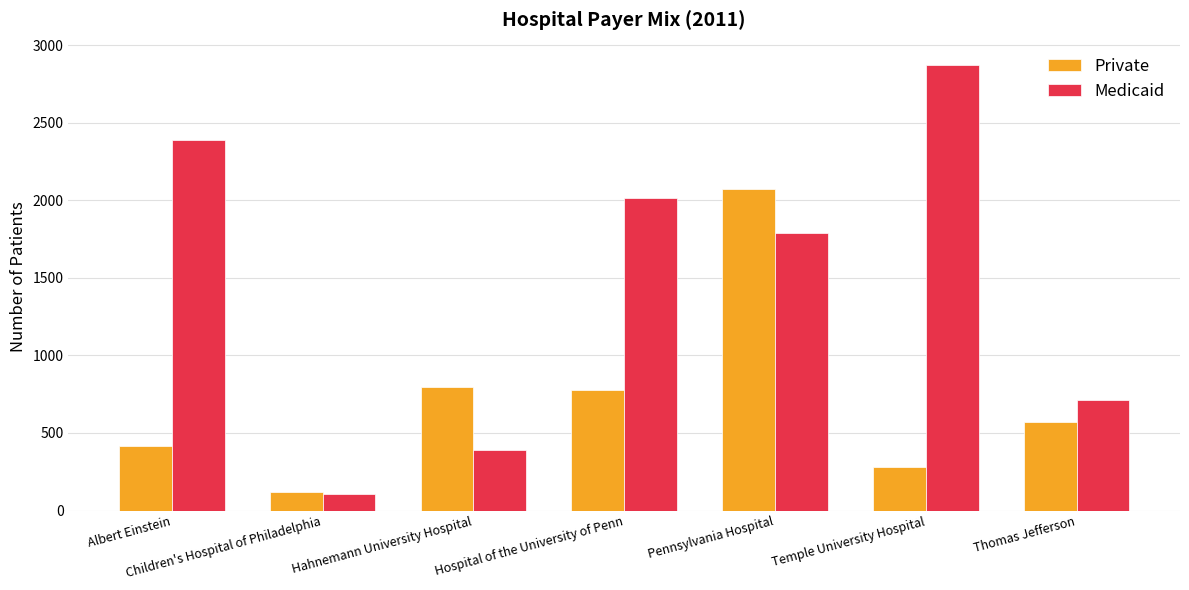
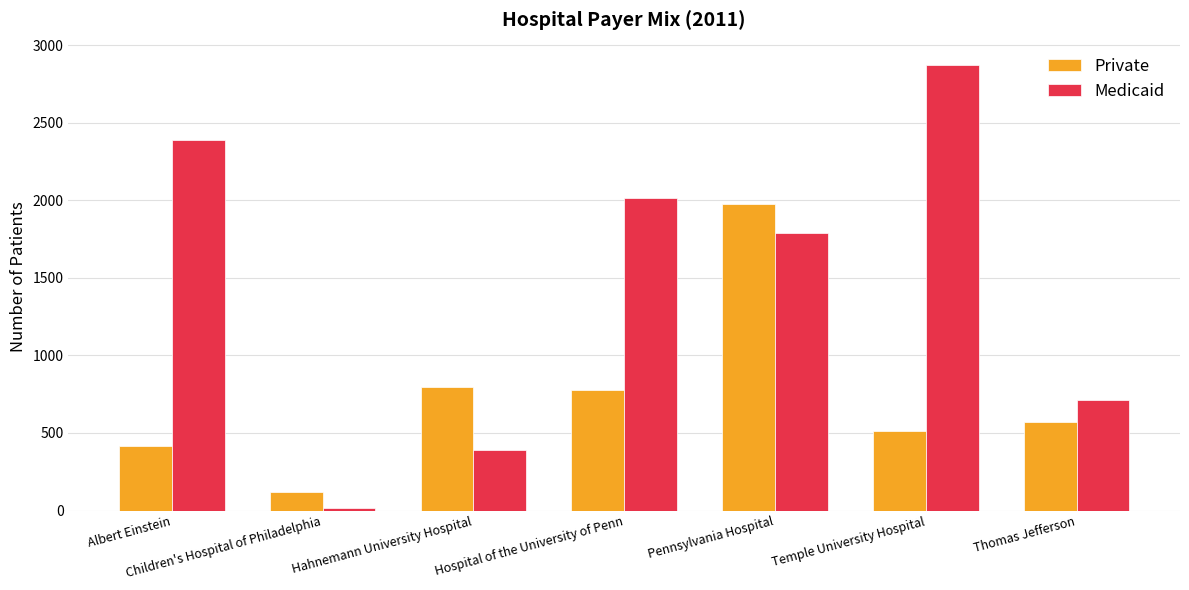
  {
    "Private": {
      "Albert Einstein": 410,
      "Children's Hospital of Philadelphia": 120,
      "Hahnemann University Hospital": 790,
      "Hospital of the University of Penn": 780,
-     "Pennsylvania Hospital": 2070,
-     "Temple University Hospital": 280,
+     "Pennsylvania Hospital": 1970,
+     "Temple University Hospital": 510,
      "Thomas Jefferson": 570
    },
    "Medicaid": {
      "Albert Einstein": 2390,
-     "Children's Hospital of Philadelphia": 110,
+     "Children's Hospital of Philadelphia": 20,
      "Hahnemann University Hospital": 390,
      "Hospital of the University of Penn": 2010,
      "Pennsylvania Hospital": 1790,
      "Temple University Hospital": 2870,
      "Thomas Jefferson": 720
    }
  }
